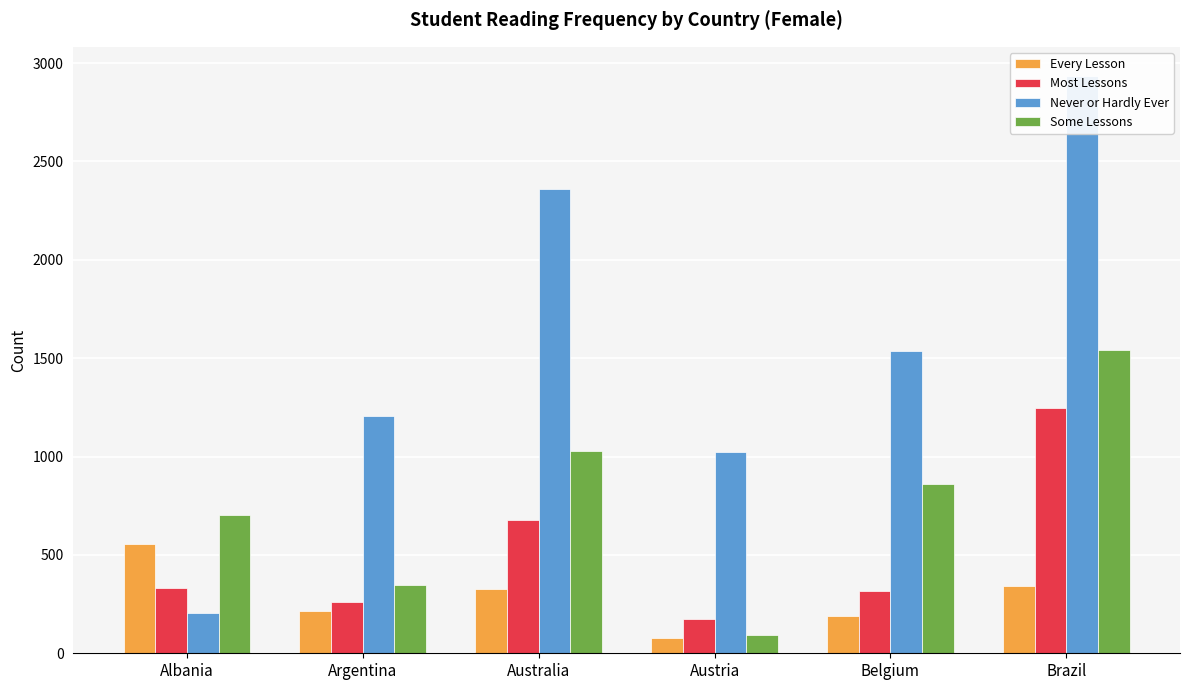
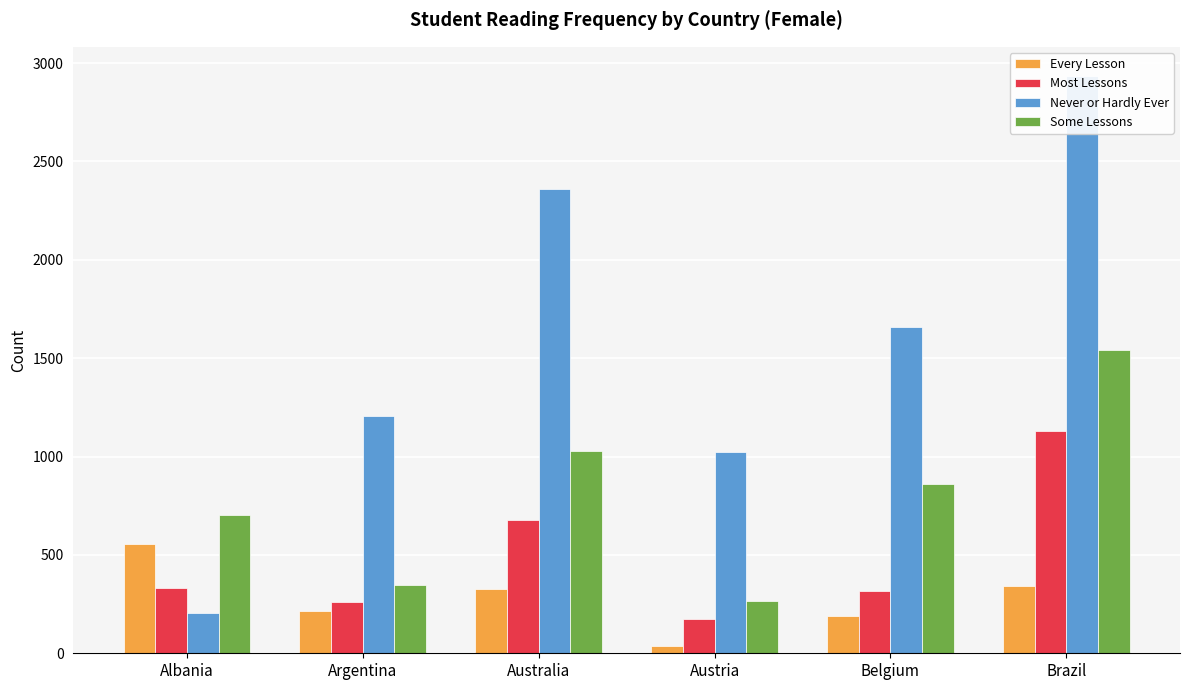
  {
    "Every Lesson": {
      "Albania": 560,
      "Argentina": 210,
      "Australia": 330,
-     "Austria": 80,
+     "Austria": 40,
      "Belgium": 190,
      "Brazil": 340
    },
    "Most Lessons": {
      "Albania": 330,
      "Argentina": 260,
      "Australia": 680,
      "Austria": 170,
      "Belgium": 320,
-     "Brazil": 1250
+     "Brazil": 1130
    },
    "Never or Hardly Ever": {
      "Albania": 210,
      "Argentina": 1210,
      "Australia": 2360,
      "Austria": 1020,
-     "Belgium": 1540
+     "Belgium": 1660
    },
    "Some Lessons": {
      "Albania": 710,
      "Argentina": 350,
      "Australia": 1030,
-     "Austria": 90,
+     "Austria": 260,
      "Belgium": 860,
      "Brazil": 1540
    }
  }
